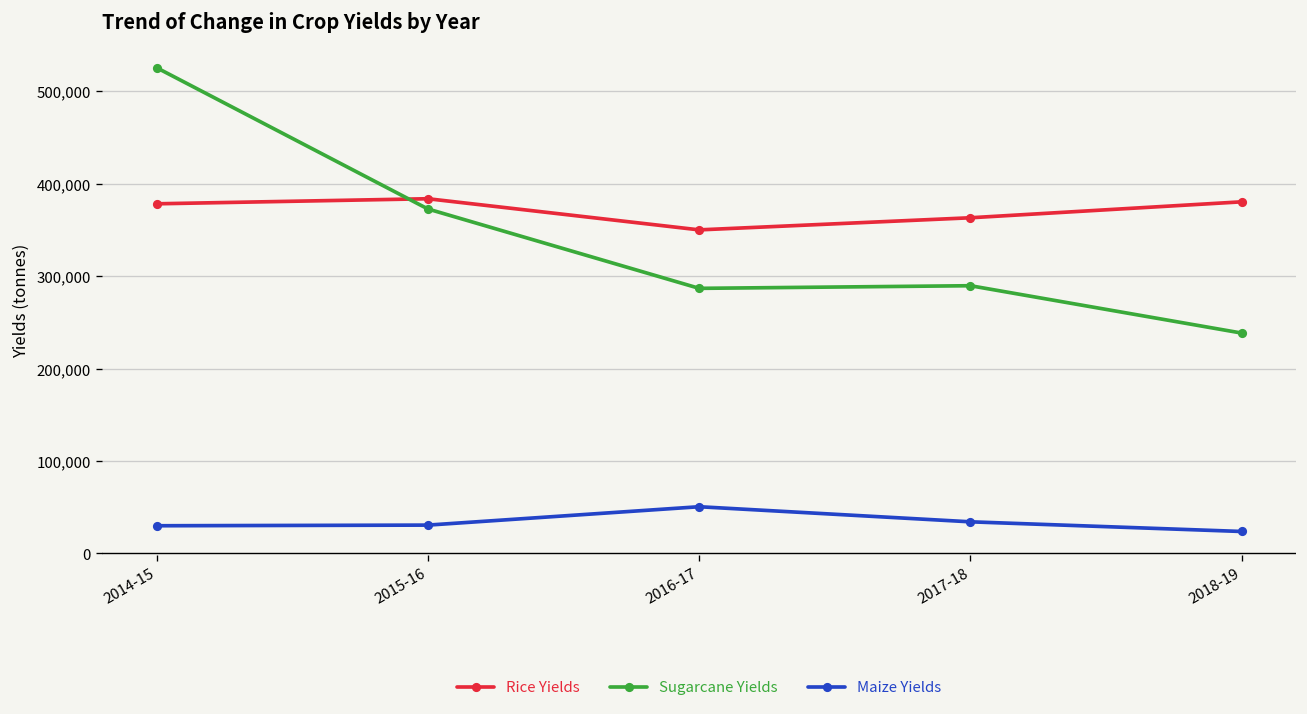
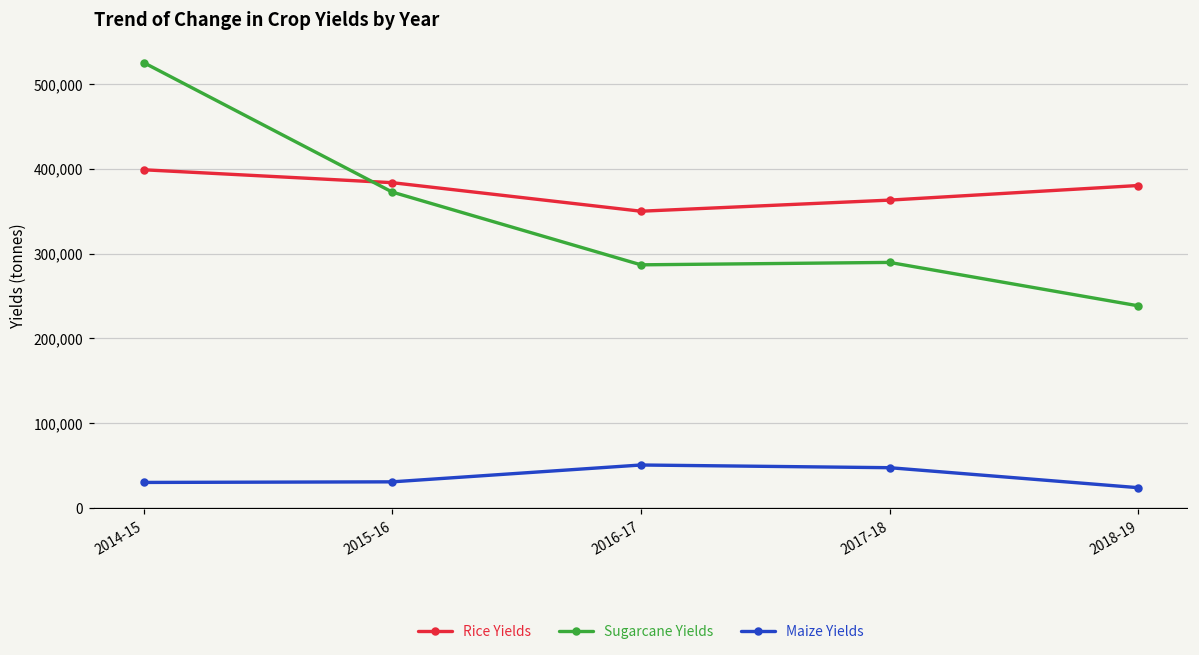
  {
    "Rice Yields": {
-     "2014-15": "380,000",
+     "2014-15": "400,000",
      "2015-16": "380,000",
      "2016-17": "350,000",
      "2017-18": "360,000",
      "2018-19": "380,000"
    },
    "Sugarcane Yields": {
      "2014-15": "530,000",
      "2015-16": "370,000",
      "2016-17": "290,000",
      "2017-18": "290,000",
      "2018-19": "240,000"
    },
    "Maize Yields": {
      "2014-15": "30,000",
      "2015-16": "30,000",
      "2016-17": "50,000",
-     "2017-18": "30,000",
+     "2017-18": "50,000",
      "2018-19": "20,000"
    }
  }
